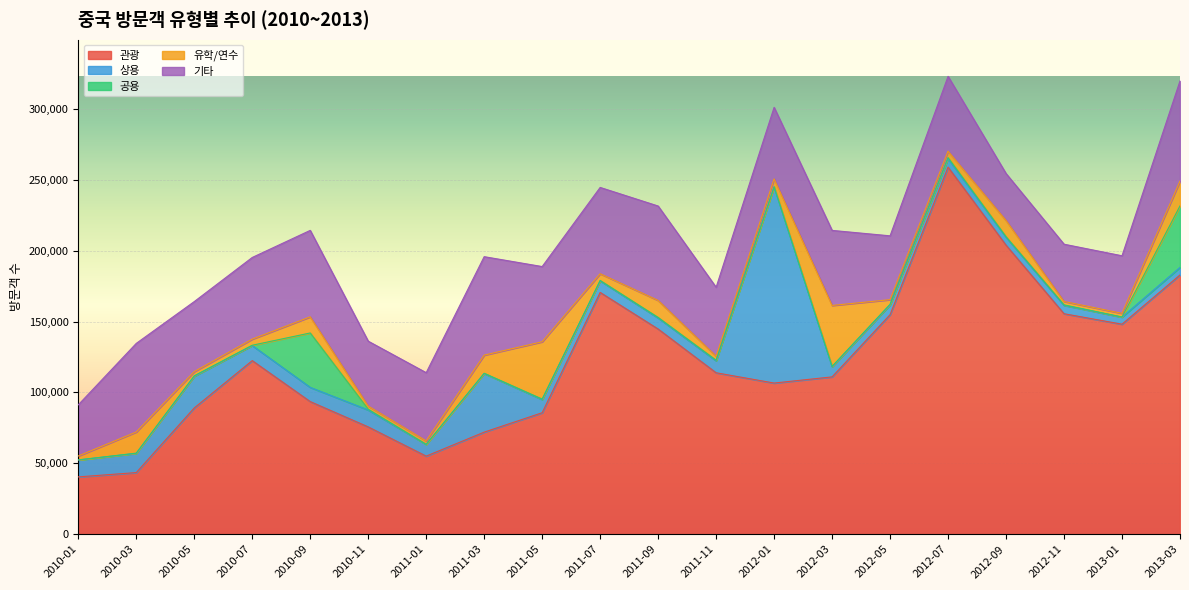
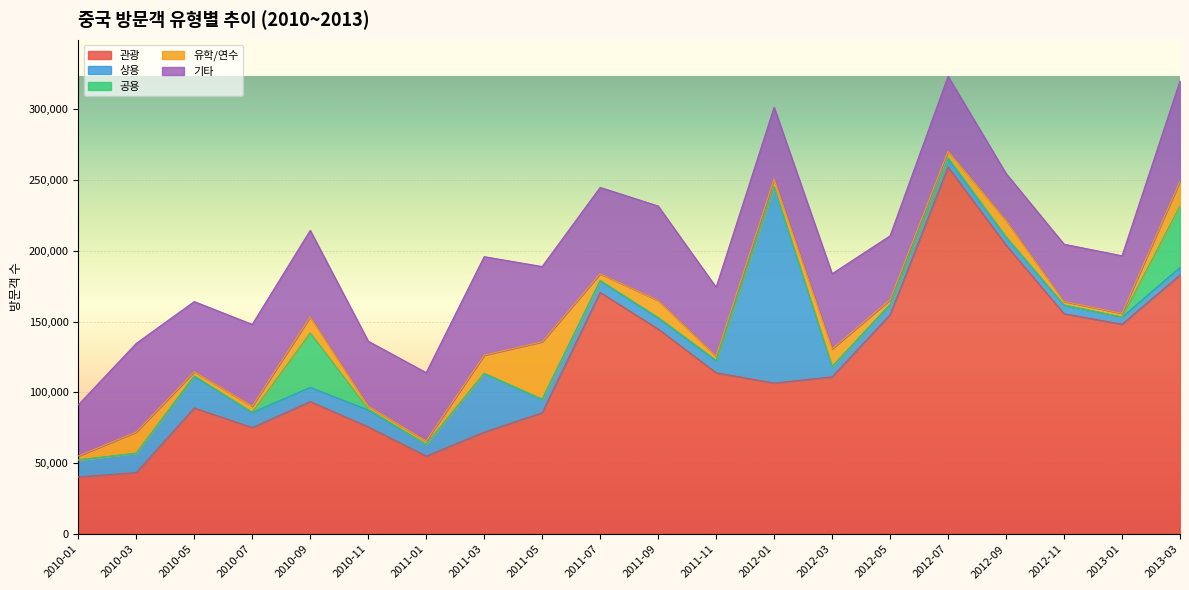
  {
    "관광": {
      "2010-01": "40,000",
      "2010-03": "43,000",
      "2010-05": "89,000",
-     "2010-07": "122,000",
+     "2010-07": "75,000",
      "2010-09": "94,000",
      "2010-11": "76,000",
      "2011-01": "55,000",
      "2011-03": "72,000",
      "2011-05": "86,000",
      "2011-07": "171,000",
      "2011-09": "145,000",
      "2011-11": "114,000",
      "2012-01": "107,000",
      "2012-03": "111,000",
      "2012-05": "155,000",
      "2012-07": "259,000",
      "2012-09": "204,000",
      "2012-11": "156,000",
      "2013-01": "148,000",
      "2013-03": "183,000"
    },
    "상용": {
      "2010-09": "10,000",
      "2013-03": "5,000"
    },
    "공용": {
      "2010-09": "38,000",
      "2013-03": "43,000"
    },
    "유학/연수": {
      "2010-01": "3,000",
      "2010-03": "15,000",
      "2010-05": "3,000",
      "2010-07": "4,000",
      "2010-09": "11,000",
      "2010-11": "2,000",
      "2011-01": "2,000",
      "2011-03": "13,000",
      "2011-05": "40,000",
      "2011-07": "5,000",
      "2011-09": "12,000",
      "2011-11": "3,000",
      "2012-01": "6,000",
-     "2012-03": "43,000",
+     "2012-03": "12,000",
      "2012-05": "3,000",
      "2012-07": "4,000",
      "2012-09": "11,000",
      "2012-11": "2,000",
      "2013-01": "3,000",
      "2013-03": "18,000"
    },
    "기타": {
      "2010-01": "36,000",
      "2010-03": "62,000",
      "2010-05": "49,000",
      "2010-07": "58,000",
      "2010-09": "61,000",
      "2010-11": "46,000",
      "2011-01": "48,000",
      "2011-03": "69,000",
      "2011-05": "53,000",
      "2011-07": "61,000",
      "2011-09": "67,000",
      "2011-11": "49,000",
      "2012-01": "50,000",
      "2012-03": "53,000",
      "2012-05": "45,000",
      "2012-07": "53,000",
      "2012-09": "33,000",
      "2012-11": "40,000",
      "2013-01": "41,000",
      "2013-03": "71,000"
    }
  }
